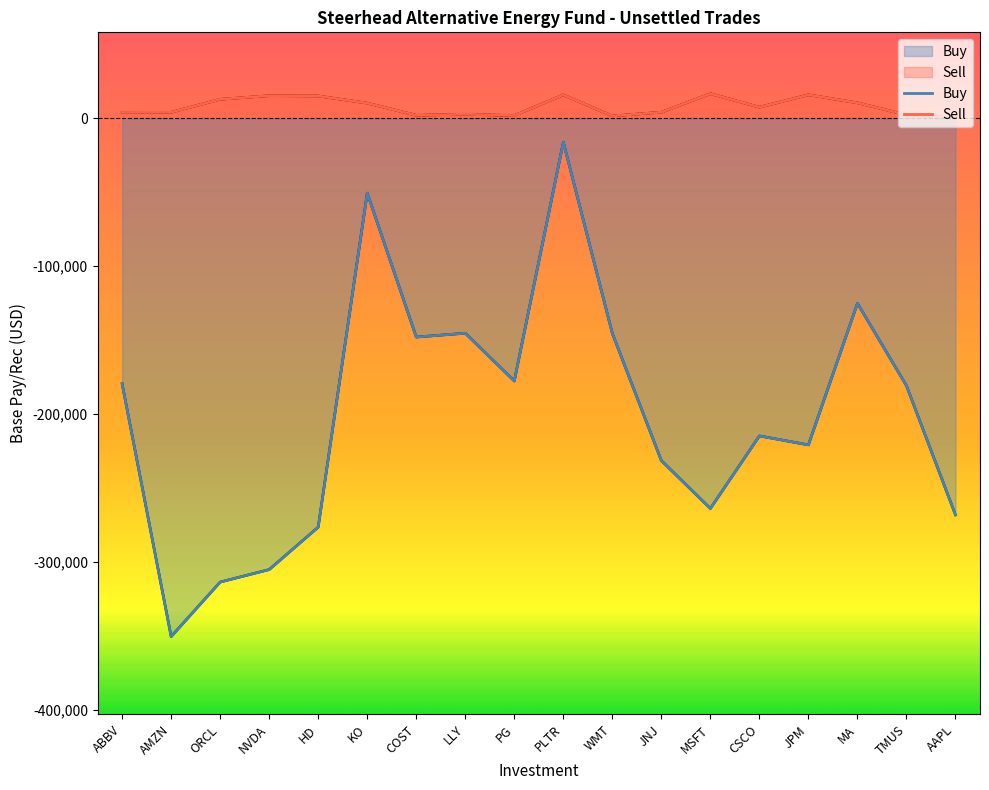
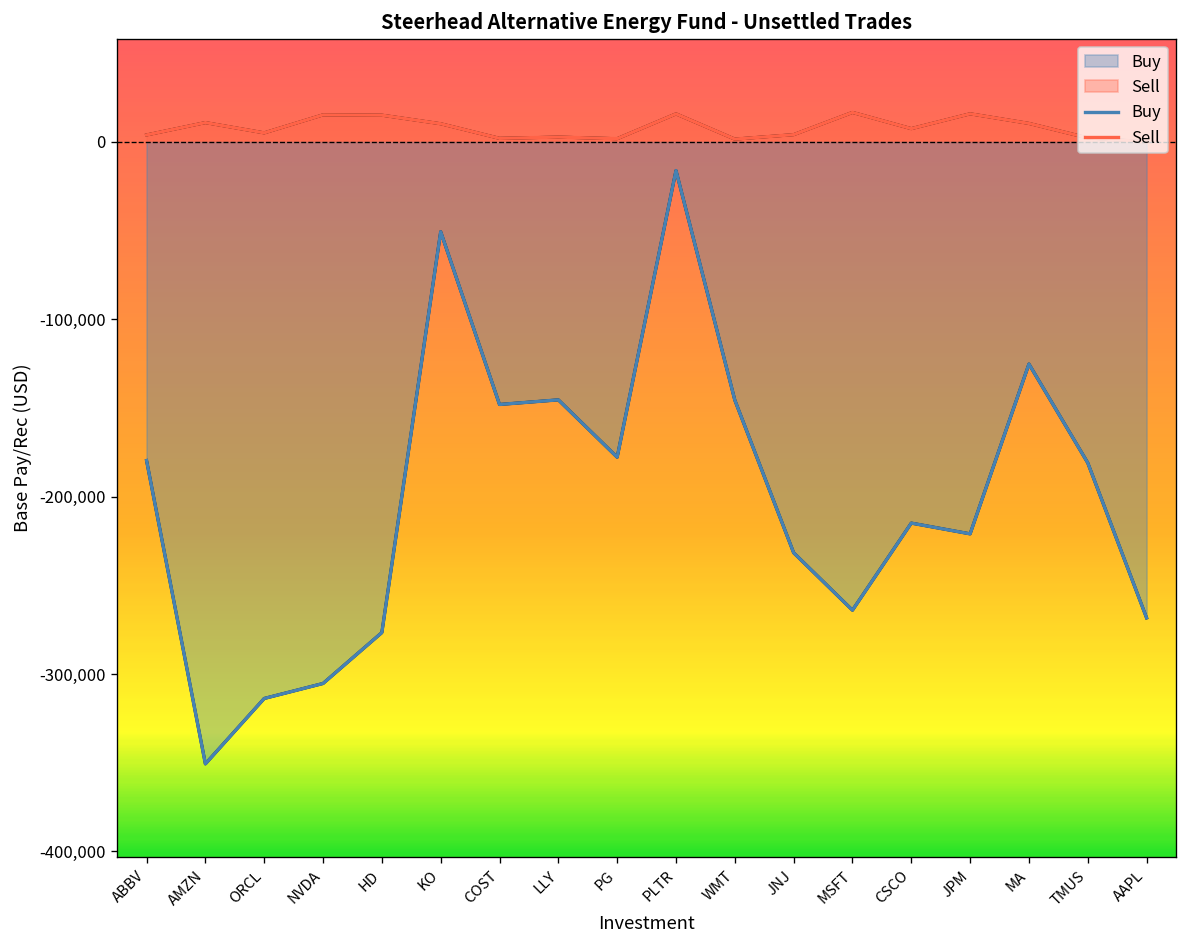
  {
    "Sell": {
      "ABBV": "4,000",
-     "AMZN": "4,000",
-     "ORCL": "13,000",
+     "AMZN": "11,000",
+     "ORCL": "5,000",
      "NVDA": "15,000",
      "HD": "15,000",
      "KO": "10,000",
      "COST": "2,000",
      "LLY": "3,000",
      "PG": "2,000",
      "PLTR": "16,000",
      "JNJ": "4,000",
      "MSFT": "17,000",
      "CSCO": "7,000",
      "JPM": "16,000",
      "MA": "10,000"
    }
  }
